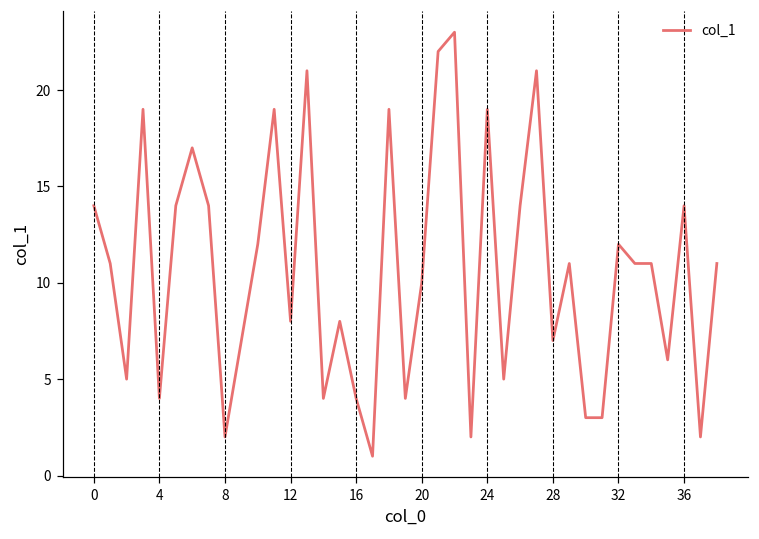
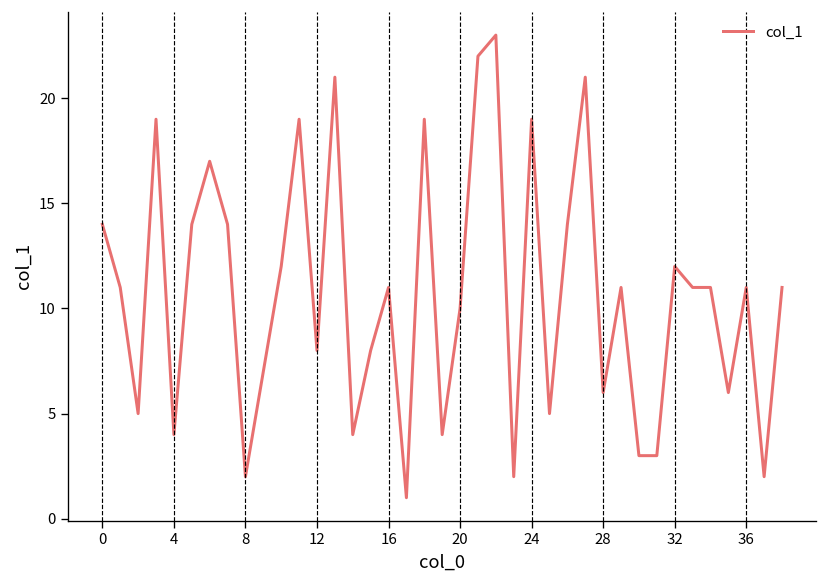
  {
    "0": 14,
    "4": 4,
    "8": 2,
    "12": 8,
-   "16": 4,
+   "16": 11,
    "20": 10,
    "24": 19,
-   "28": 7,
+   "28": 6,
    "32": 12,
-   "36": 14
+   "36": 11
  }
